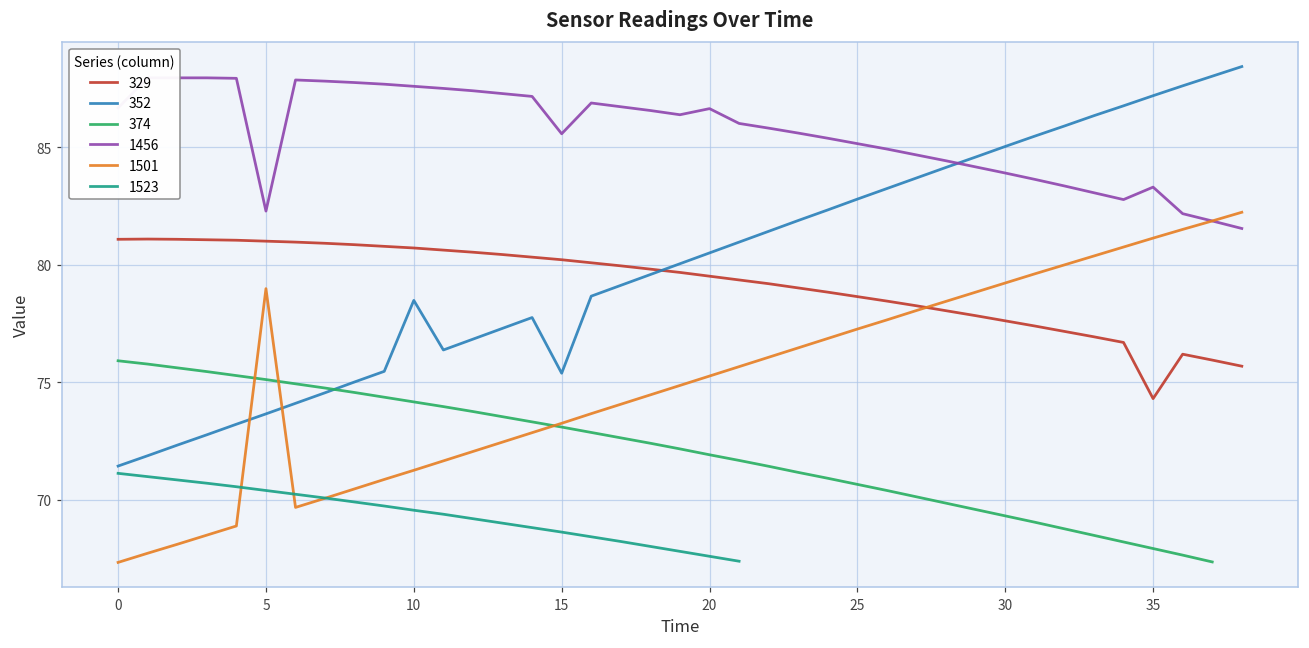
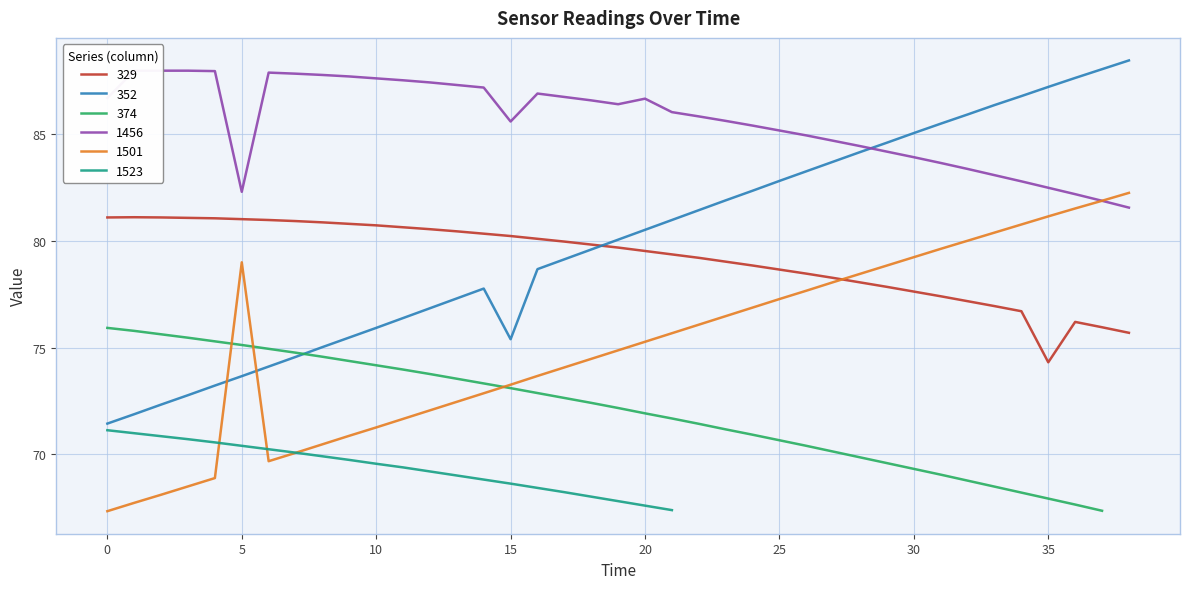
  {
    "329": {
      "0": 81.1,
      "5": 81.0,
      "10": 80.7,
      "15": 80.2,
      "20": 79.5,
      "25": 78.7,
      "30": 77.6,
      "35": 74.3
    },
    "352": {
      "0": 71.4,
      "5": 73.7,
-     "10": 78.5,
+     "10": 75.9,
      "15": 75.4,
      "20": 80.5,
      "25": 82.8,
      "30": 85.0,
      "35": 87.2
    },
    "1456": {
      "5": 82.3,
      "10": 87.6,
      "15": 85.6,
      "20": 86.7,
      "25": 85.2,
      "30": 83.9,
-     "35": 83.3
+     "35": 82.5
    },
    "1501": {
      "0": 67.3,
      "5": 79.0,
      "10": 71.3,
      "15": 73.3,
      "20": 75.3,
      "25": 77.3,
      "30": 79.2,
      "35": 81.1
    }
  }
